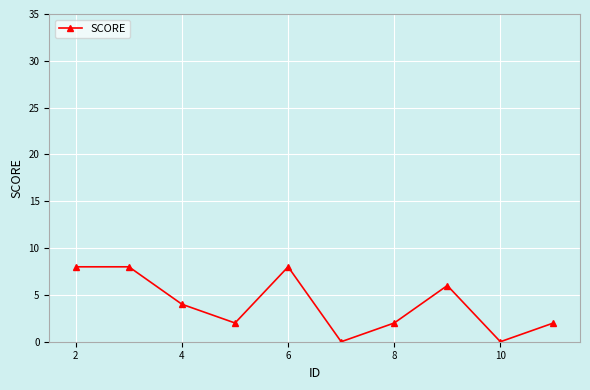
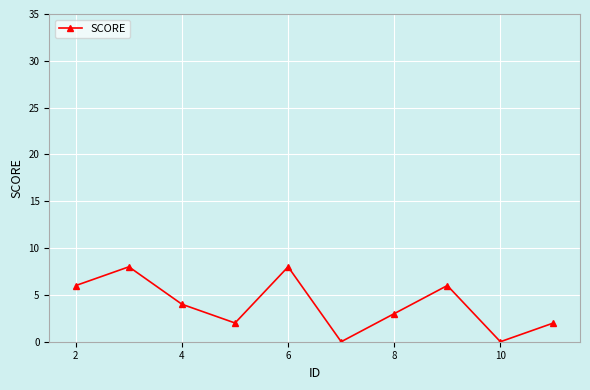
  {
-   "2": 8,
+   "2": 6,
    "4": 4,
    "6": 8,
-   "8": 2,
+   "8": 3,
    "10": 0
  }
